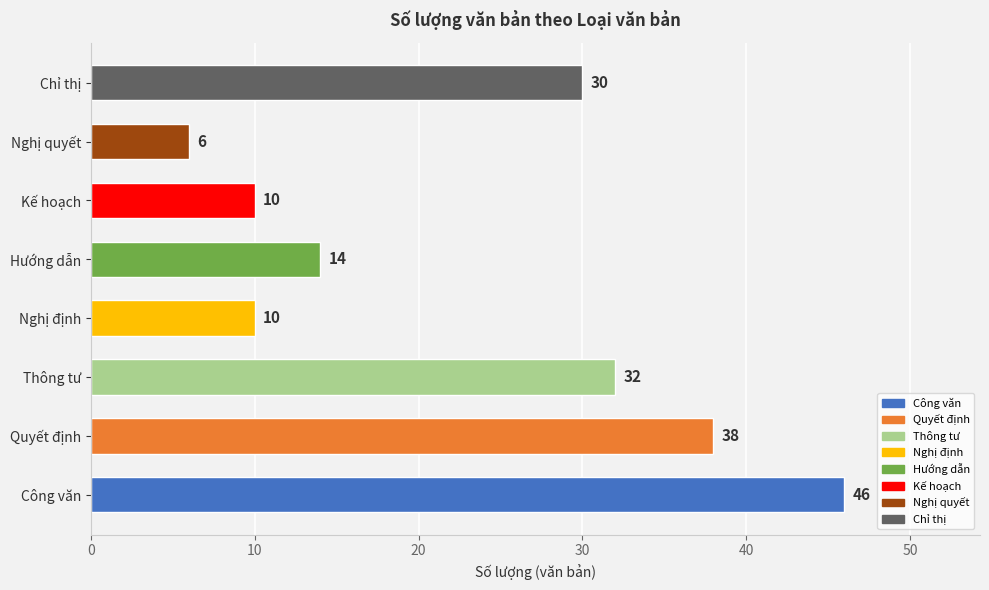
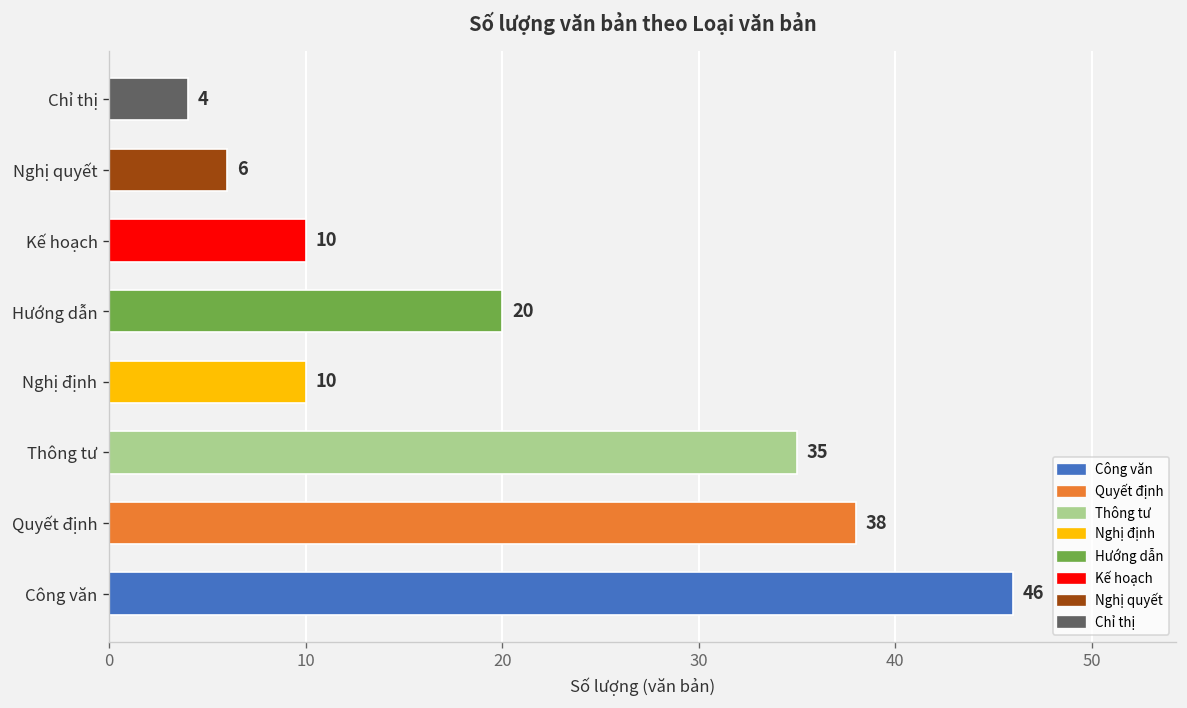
  {
-   "Chỉ thị": 30,
+   "Chỉ thị": 4,
    "Nghị quyết": 6,
    "Kế hoạch": 10,
-   "Hướng dẫn": 14,
+   "Hướng dẫn": 20,
    "Nghị định": 10,
-   "Thông tư": 32,
+   "Thông tư": 35,
    "Quyết định": 38,
    "Công văn": 46
  }
